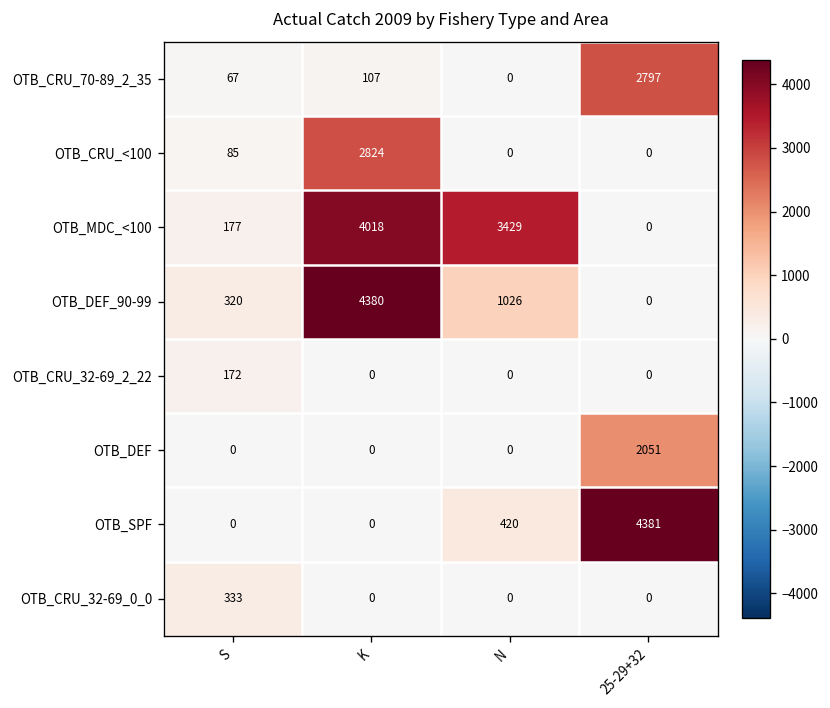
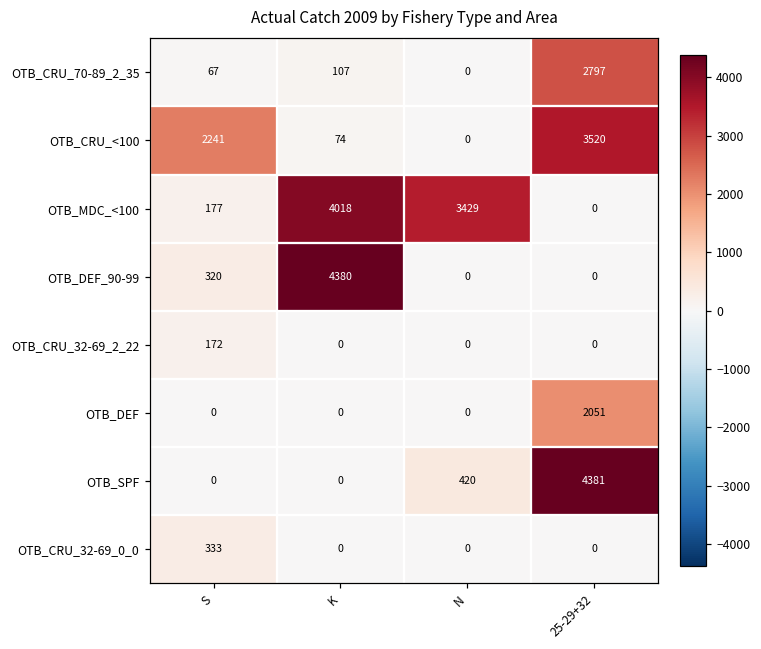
  {
    "OTB_CRU_70-89_2_35": {
      "S": 67,
      "K": 107,
      "N": 0,
      "25-29+32": 2797
    },
    "OTB_CRU_<100": {
-     "S": 85,
-     "K": 2824,
+     "S": 2241,
+     "K": 74,
      "N": 0,
-     "25-29+32": 0
+     "25-29+32": 3520
    },
    "OTB_MDC_<100": {
      "S": 177,
      "K": 4018,
      "N": 3429,
      "25-29+32": 0
    },
    "OTB_DEF_90-99": {
      "S": 320,
      "K": 4380,
-     "N": 1026,
+     "N": 0,
      "25-29+32": 0
    },
    "OTB_CRU_32-69_2_22": {
      "S": 172,
      "K": 0,
      "N": 0,
      "25-29+32": 0
    },
    "OTB_DEF": {
      "S": 0,
      "K": 0,
      "N": 0,
      "25-29+32": 2051
    },
    "OTB_SPF": {
      "S": 0,
      "K": 0,
      "N": 420,
      "25-29+32": 4381
    },
    "OTB_CRU_32-69_0_0": {
      "S": 333,
      "K": 0,
      "N": 0,
      "25-29+32": 0
    }
  }
